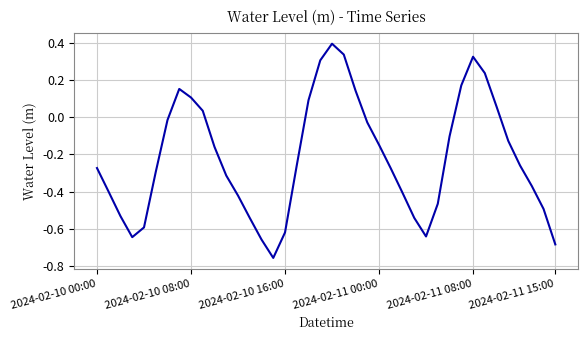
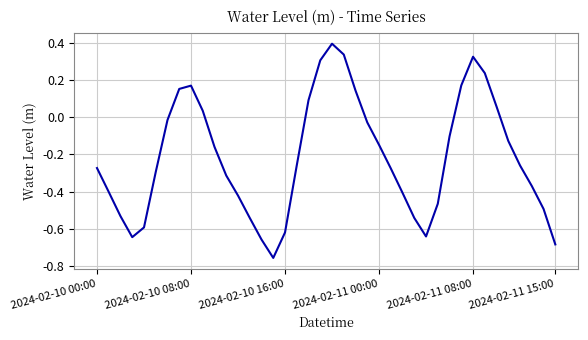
  {
    "2024-02-10 00:00": -0.27,
-   "2024-02-10 08:00": 0.10,
+   "2024-02-10 08:00": 0.17,
    "2024-02-10 16:00": -0.62,
    "2024-02-11 00:00": -0.15,
    "2024-02-11 08:00": 0.32,
    "2024-02-11 15:00": -0.68
  }
